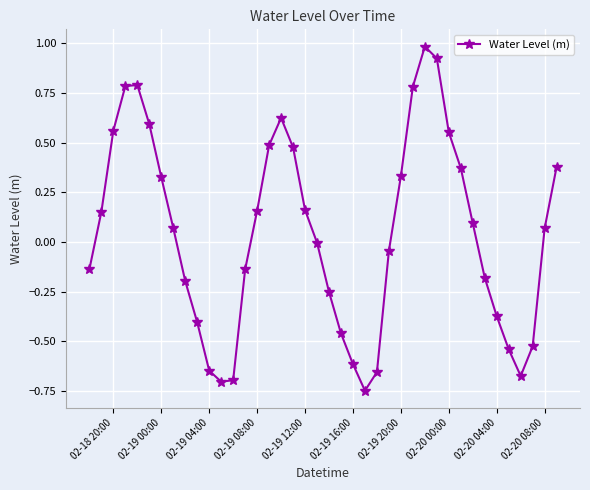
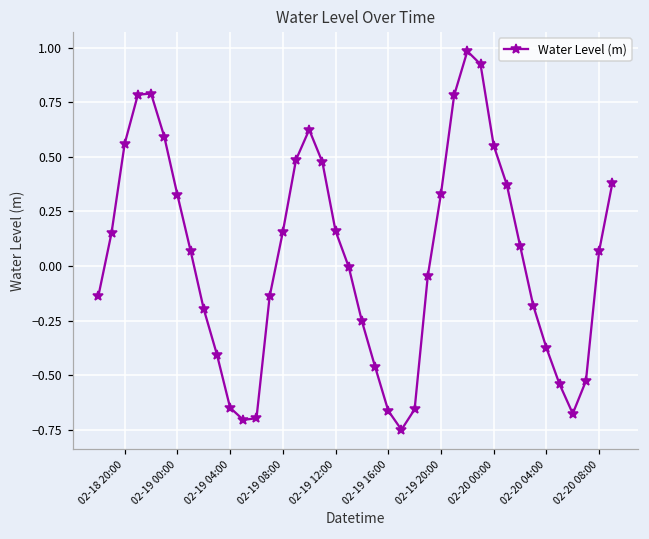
  {
    "02-18 20:00": 0.56,
    "02-19 00:00": 0.33,
    "02-19 04:00": -0.65,
    "02-19 08:00": 0.16,
    "02-19 12:00": 0.16,
-   "02-19 16:00": -0.62,
+   "02-19 16:00": -0.66,
    "02-19 20:00": 0.33,
    "02-20 00:00": 0.55,
    "02-20 04:00": -0.37,
    "02-20 08:00": 0.07
  }
